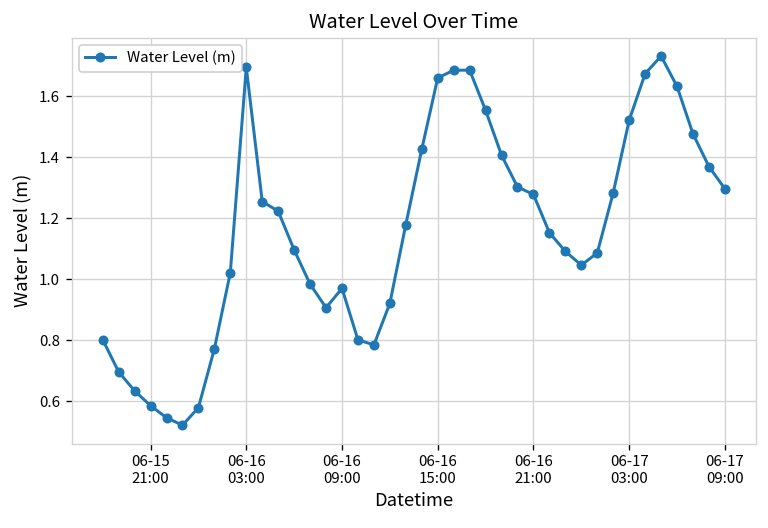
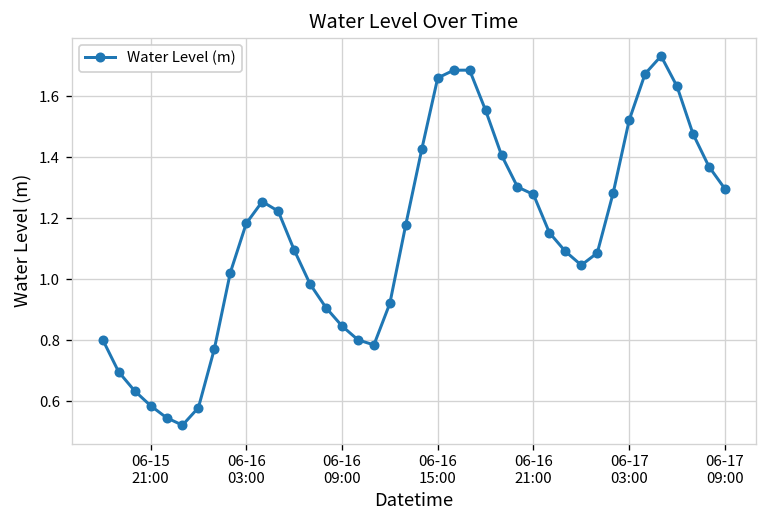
  {
    "06-15 21:00": 0.59,
-   "06-16 03:00": 1.69,
-   "06-16 09:00": 0.97,
+   "06-16 03:00": 1.18,
+   "06-16 09:00": 0.85,
    "06-16 15:00": 1.66,
    "06-16 21:00": 1.28,
    "06-17 03:00": 1.52,
    "06-17 09:00": 1.30
  }
